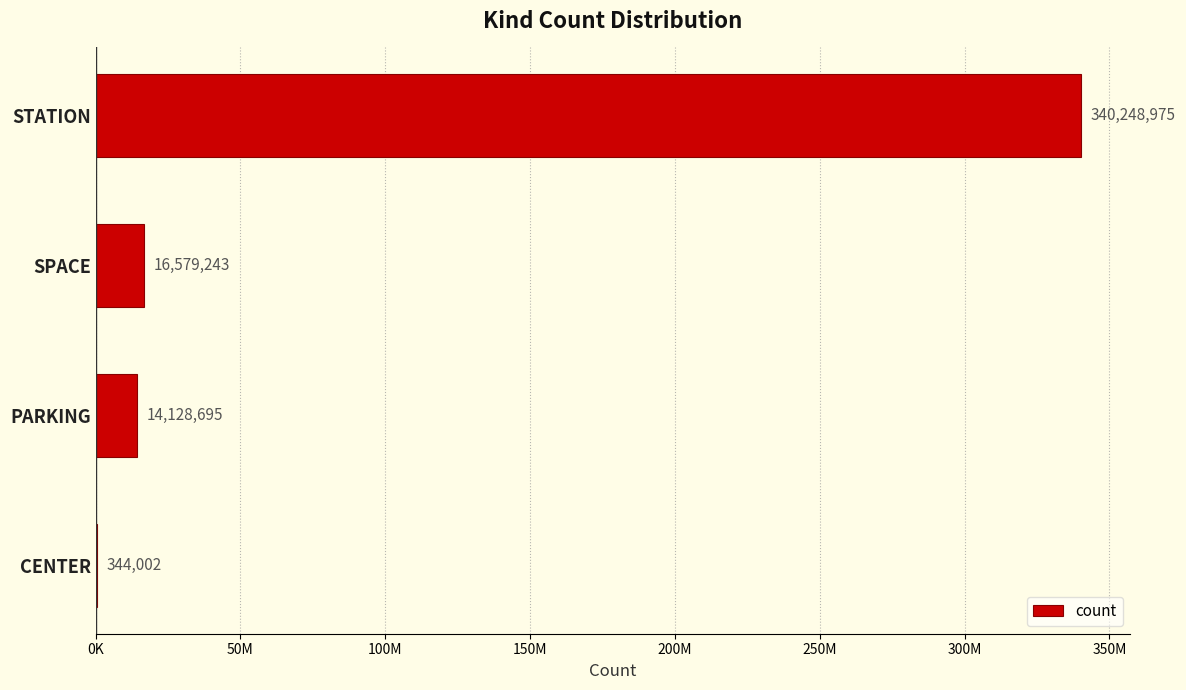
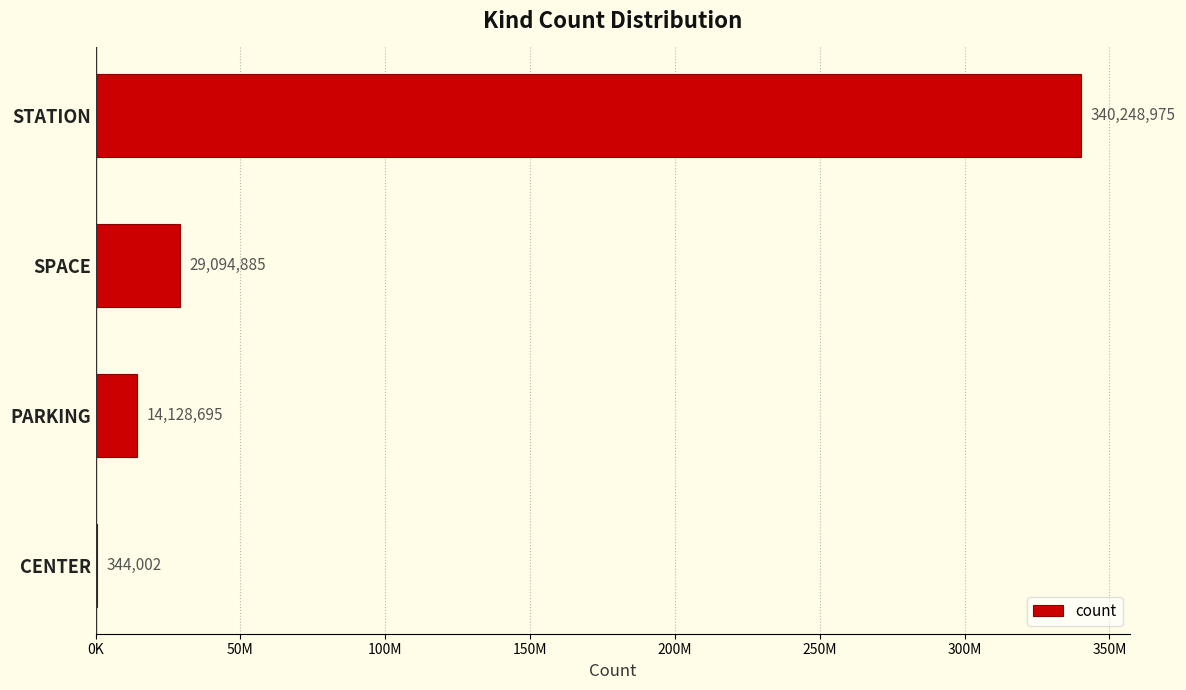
  {
    "STATION": "340,248,975",
-   "SPACE": "16,579,243",
+   "SPACE": "29,094,885",
    "PARKING": "14,128,695",
    "CENTER": "344,002"
  }
